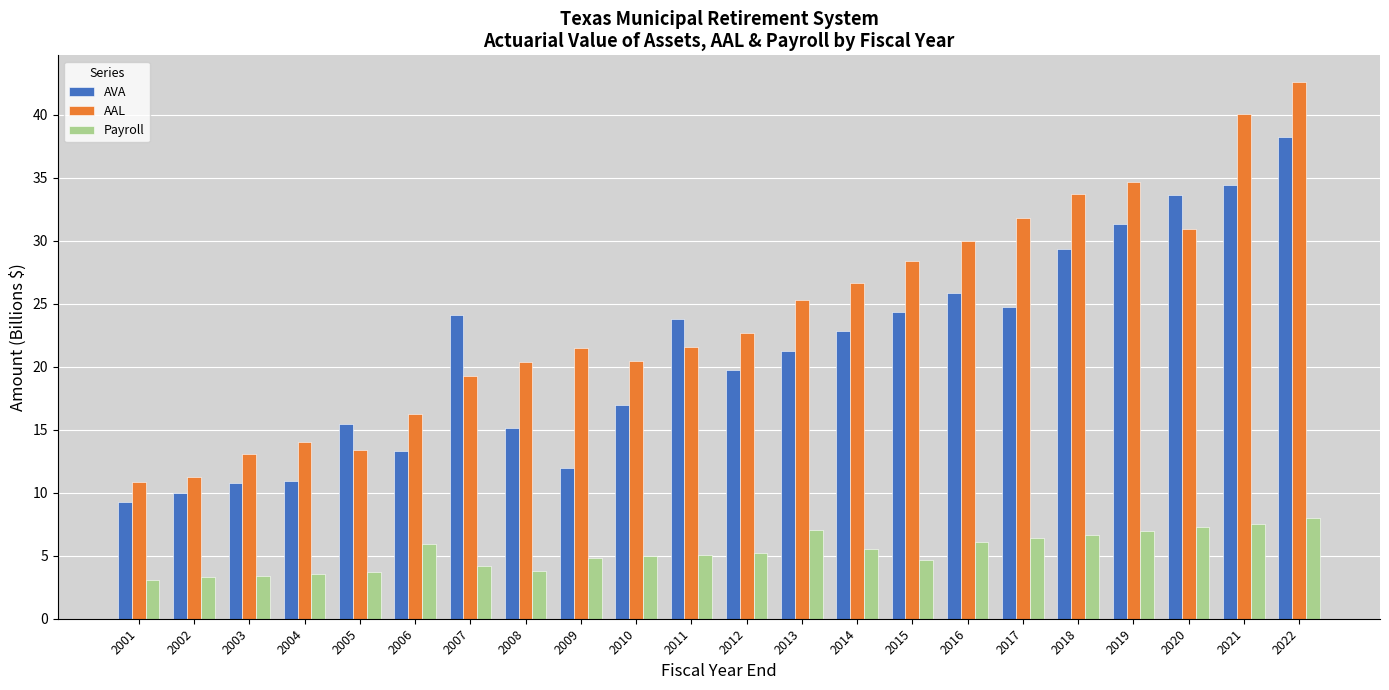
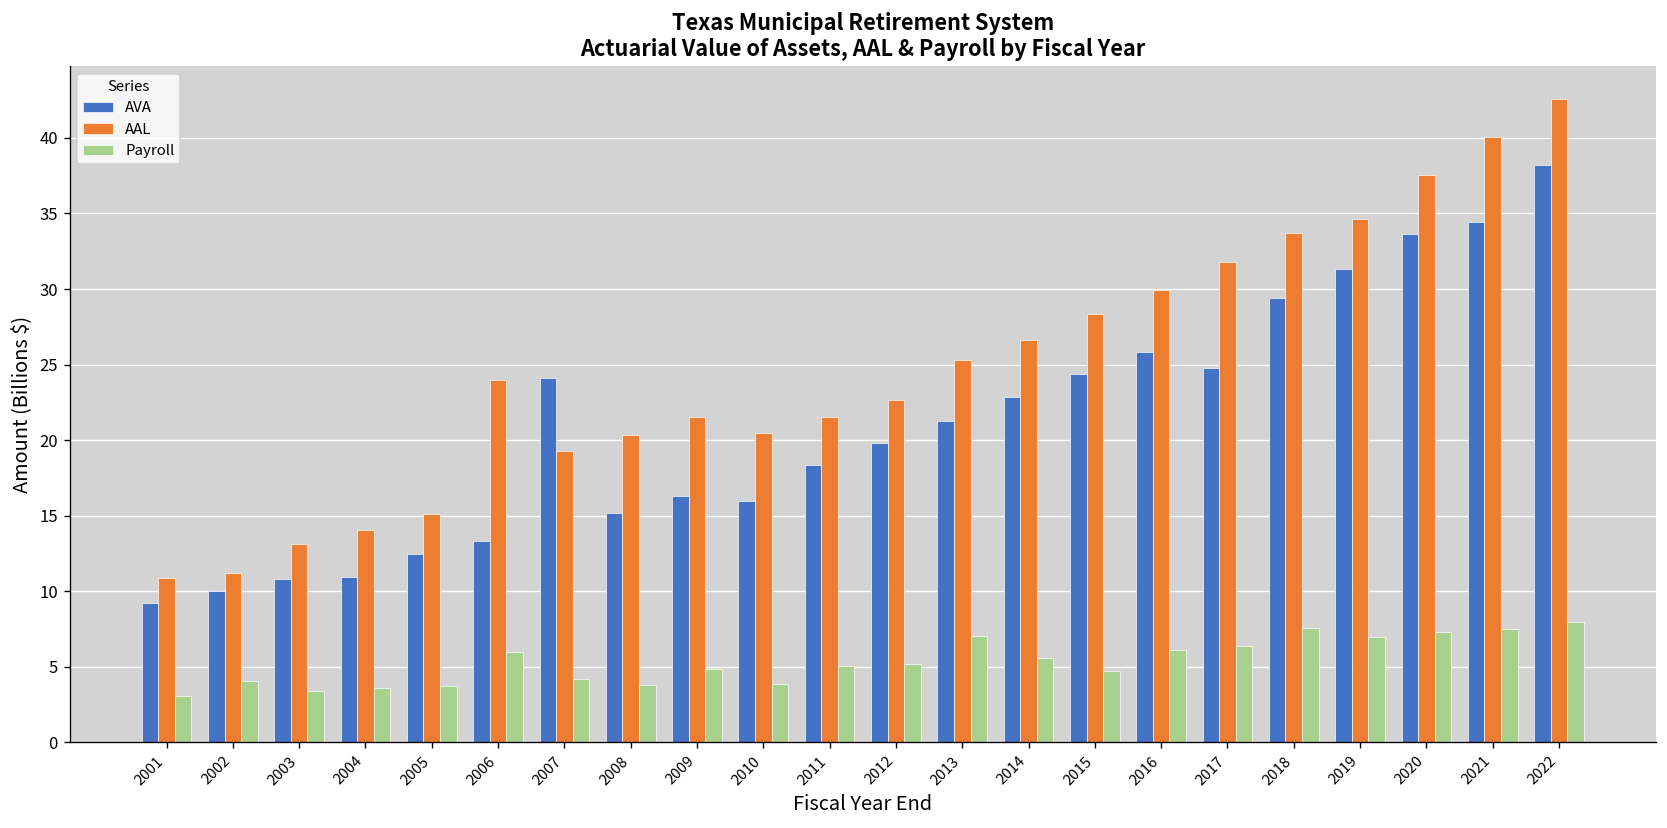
  {
    "AVA": {
      "2001": 9.2,
      "2002": 10.0,
      "2003": 10.8,
      "2004": 10.9,
-     "2005": 15.5,
+     "2005": 12.5,
      "2006": 13.3,
      "2007": 24.1,
      "2008": 15.2,
-     "2009": 12.0,
-     "2010": 17.0,
-     "2011": 23.8,
+     "2009": 16.3,
+     "2010": 16.0,
+     "2011": 18.3,
      "2012": 19.8,
      "2013": 21.3,
      "2014": 22.9,
      "2015": 24.3,
      "2016": 25.8,
      "2017": 24.8,
      "2018": 29.4,
      "2019": 31.3,
      "2020": 33.6,
      "2021": 34.4,
      "2022": 38.2
    },
    "AAL": {
      "2001": 10.9,
      "2002": 11.2,
      "2003": 13.1,
      "2004": 14.0,
-     "2005": 13.4,
-     "2006": 16.2,
+     "2005": 15.1,
+     "2006": 24.0,
      "2007": 19.3,
      "2008": 20.4,
      "2009": 21.5,
      "2010": 20.5,
      "2011": 21.6,
      "2012": 22.7,
      "2013": 25.3,
      "2014": 26.6,
      "2015": 28.4,
      "2016": 30.0,
      "2017": 31.8,
      "2018": 33.7,
      "2019": 34.7,
-     "2020": 31.0,
+     "2020": 37.5,
      "2021": 40.1,
      "2022": 42.6
    },
    "Payroll": {
      "2001": 3.1,
-     "2002": 3.3,
+     "2002": 4.1,
      "2003": 3.4,
      "2004": 3.6,
      "2005": 3.7,
      "2006": 6.0,
      "2007": 4.2,
      "2008": 3.8,
      "2009": 4.9,
-     "2010": 5.0,
+     "2010": 3.9,
      "2011": 5.1,
      "2012": 5.2,
      "2013": 7.1,
      "2014": 5.6,
      "2015": 4.7,
      "2016": 6.1,
      "2017": 6.4,
-     "2018": 6.7,
+     "2018": 7.6,
      "2019": 7.0,
      "2020": 7.3,
      "2021": 7.5,
      "2022": 8.0
    }
  }
